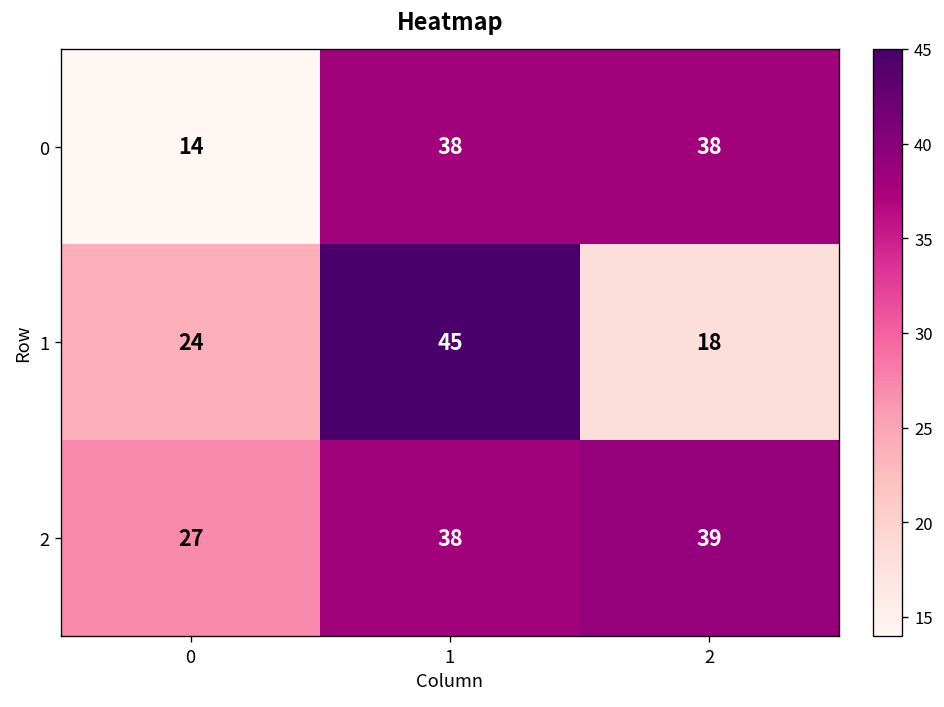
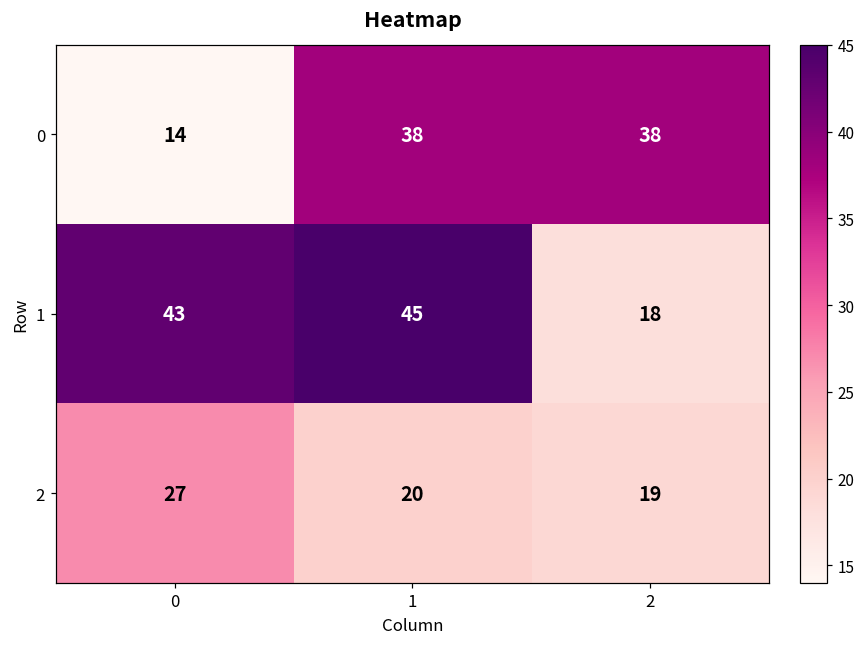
  {
    "0": {
      "0": 14,
      "1": 38,
      "2": 38
    },
    "1": {
-     "0": 24,
+     "0": 43,
      "1": 45,
      "2": 18
    },
    "2": {
      "0": 27,
-     "1": 38,
-     "2": 39
+     "1": 20,
+     "2": 19
    }
  }
